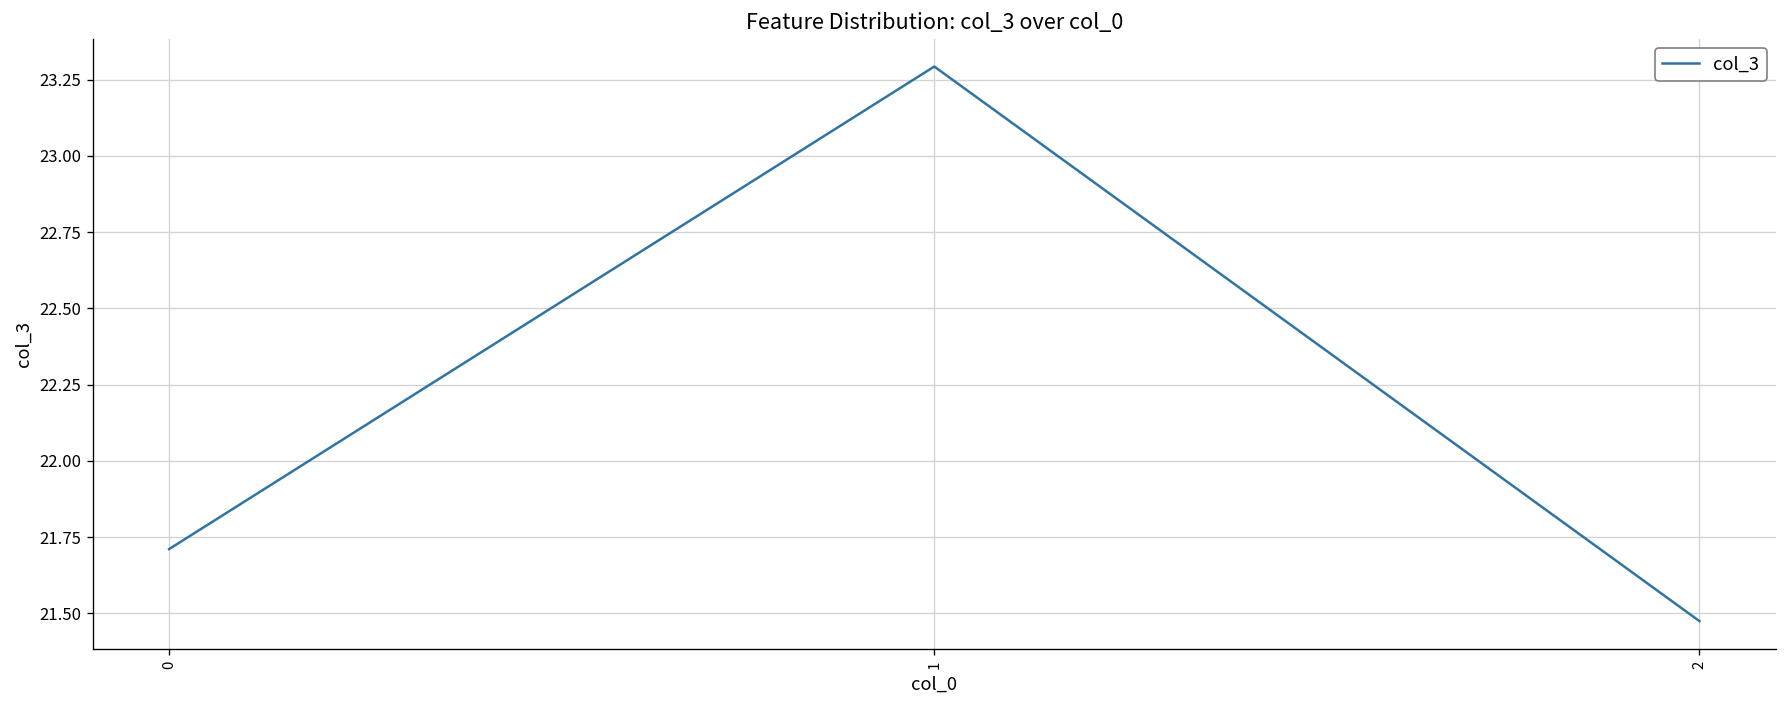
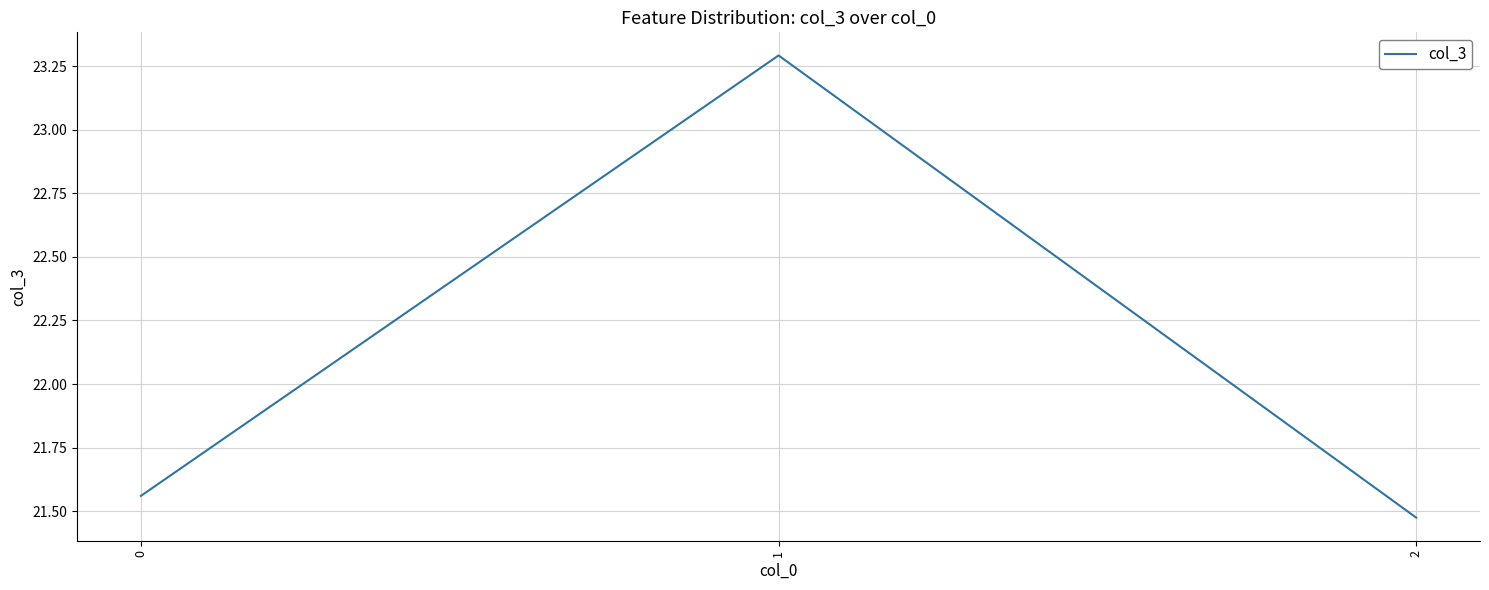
  {
-   "0": 21.71,
+   "0": 21.56,
    "1": 23.29,
    "2": 21.47
  }
